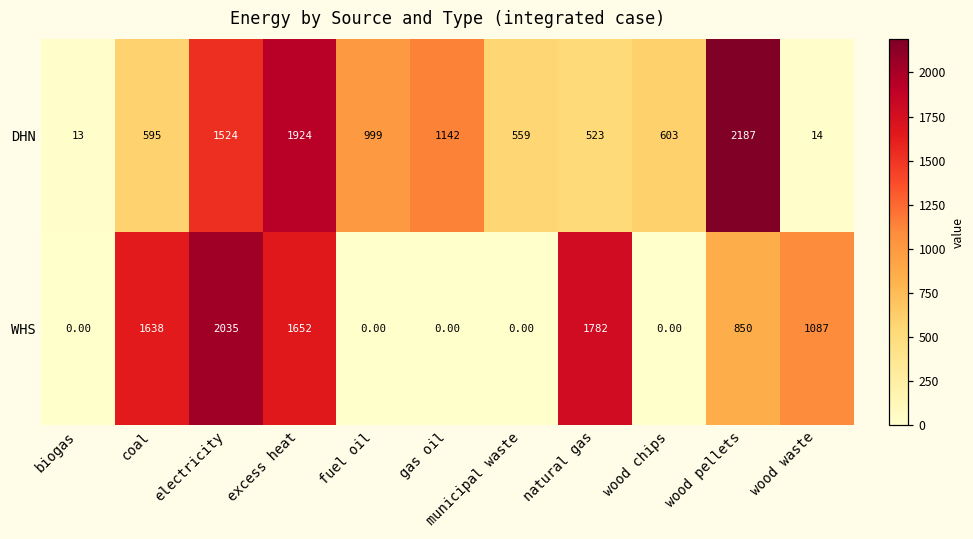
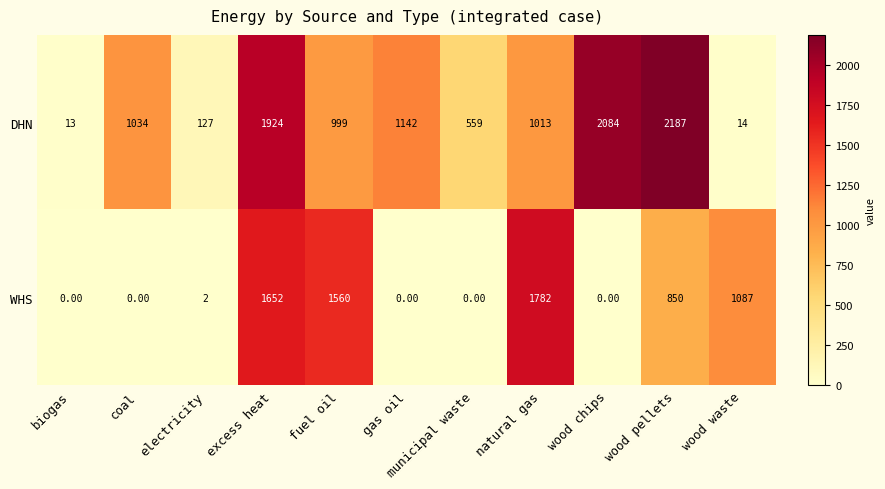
  {
    "DHN": {
      "biogas": 13,
-     "coal": 595,
-     "electricity": 1524,
+     "coal": 1034,
+     "electricity": 127,
      "excess heat": 1924,
      "fuel oil": 999,
      "gas oil": 1142,
      "municipal waste": 559,
-     "natural gas": 523,
-     "wood chips": 603,
+     "natural gas": 1013,
+     "wood chips": 2084,
      "wood pellets": 2187,
      "wood waste": 14
    },
    "WHS": {
      "biogas": 0.00,
-     "coal": 1638,
-     "electricity": 2035,
+     "coal": 0.00,
+     "electricity": 2,
      "excess heat": 1652,
-     "fuel oil": 0.00,
+     "fuel oil": 1560,
      "gas oil": 0.00,
      "municipal waste": 0.00,
      "natural gas": 1782,
      "wood chips": 0.00,
      "wood pellets": 850,
      "wood waste": 1087
    }
  }
